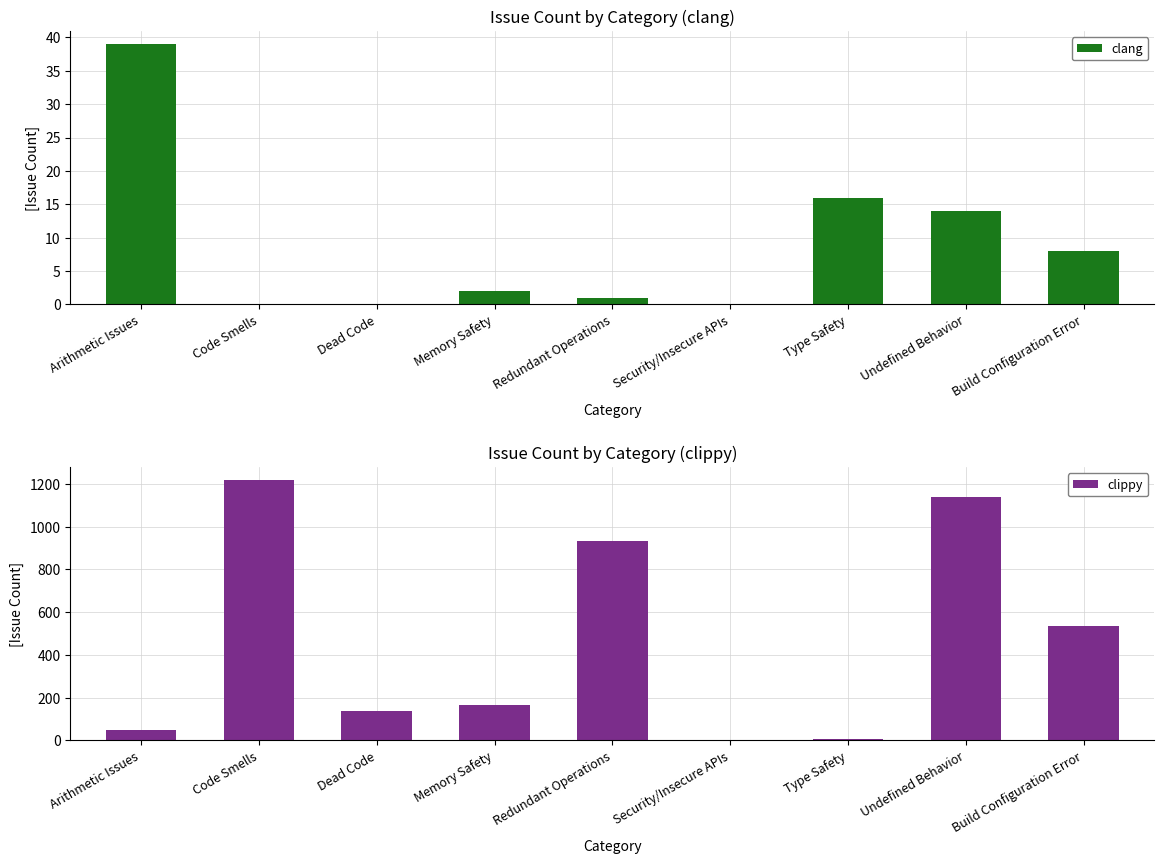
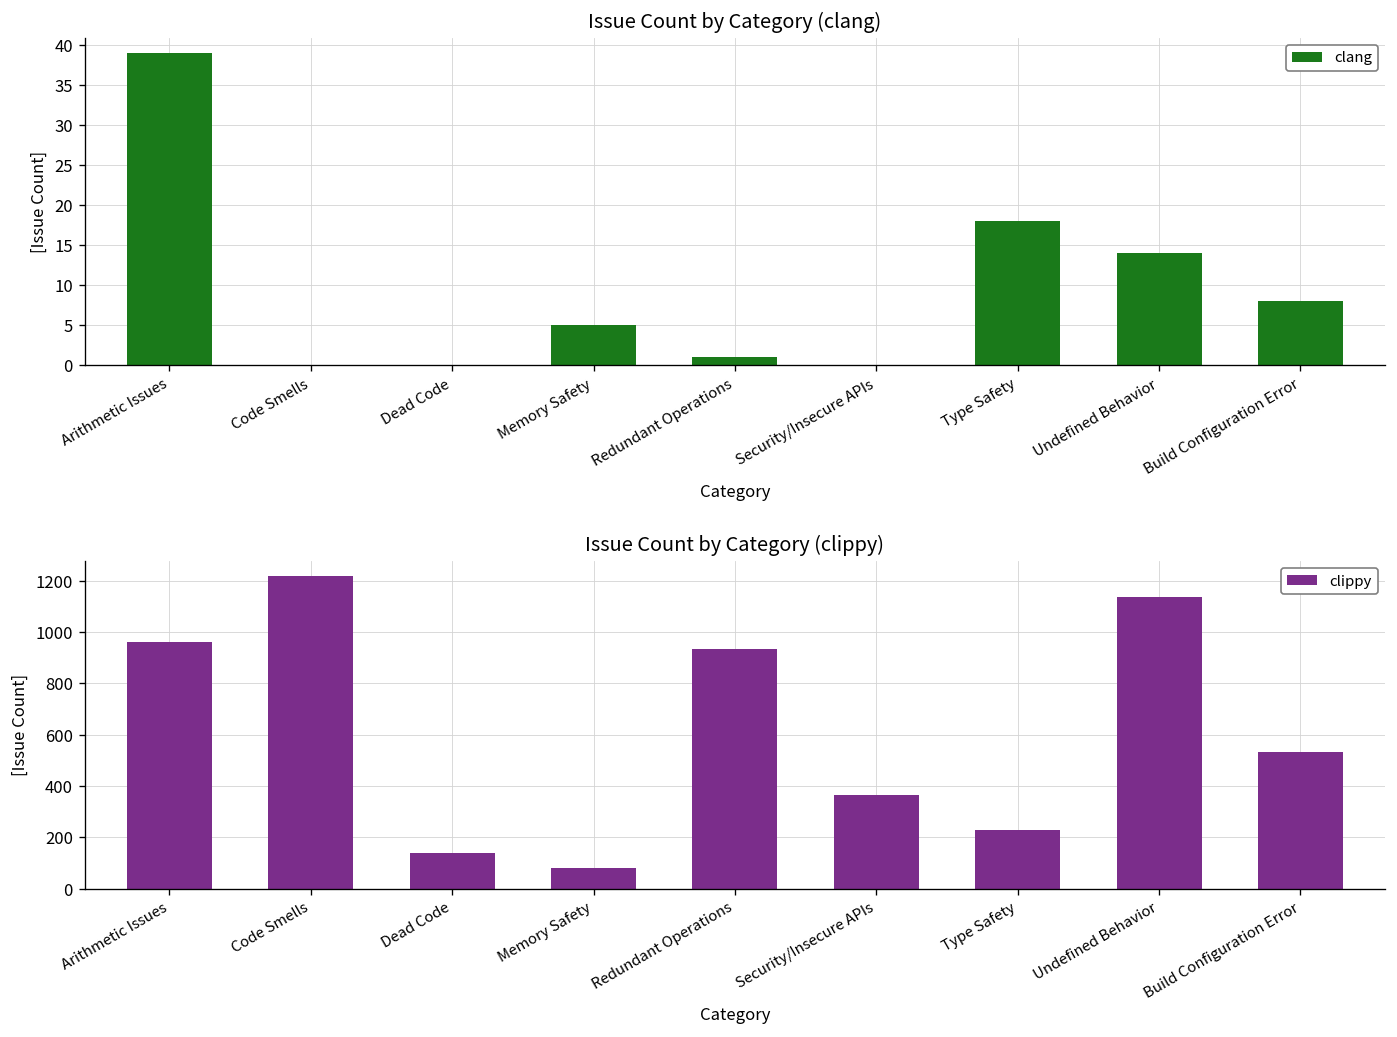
  {
    "Issue Count by Category (clang)": {
      "Arithmetic Issues": 39,
      "Code Smells": 0,
      "Dead Code": 0,
-     "Memory Safety": 2,
+     "Memory Safety": 5,
      "Redundant Operations": 1,
      "Security/Insecure APIs": 0,
-     "Type Safety": 16,
+     "Type Safety": 18,
      "Undefined Behavior": 14,
      "Build Configuration Error": 8
    },
    "Issue Count by Category (clippy)": {
-     "Arithmetic Issues": 50,
+     "Arithmetic Issues": 960,
      "Code Smells": 1220,
      "Dead Code": 140,
-     "Memory Safety": 170,
+     "Memory Safety": 80,
      "Redundant Operations": 940,
-     "Security/Insecure APIs": 0,
-     "Type Safety": 10,
+     "Security/Insecure APIs": 360,
+     "Type Safety": 230,
      "Undefined Behavior": 1140,
      "Build Configuration Error": 530
    }
  }
